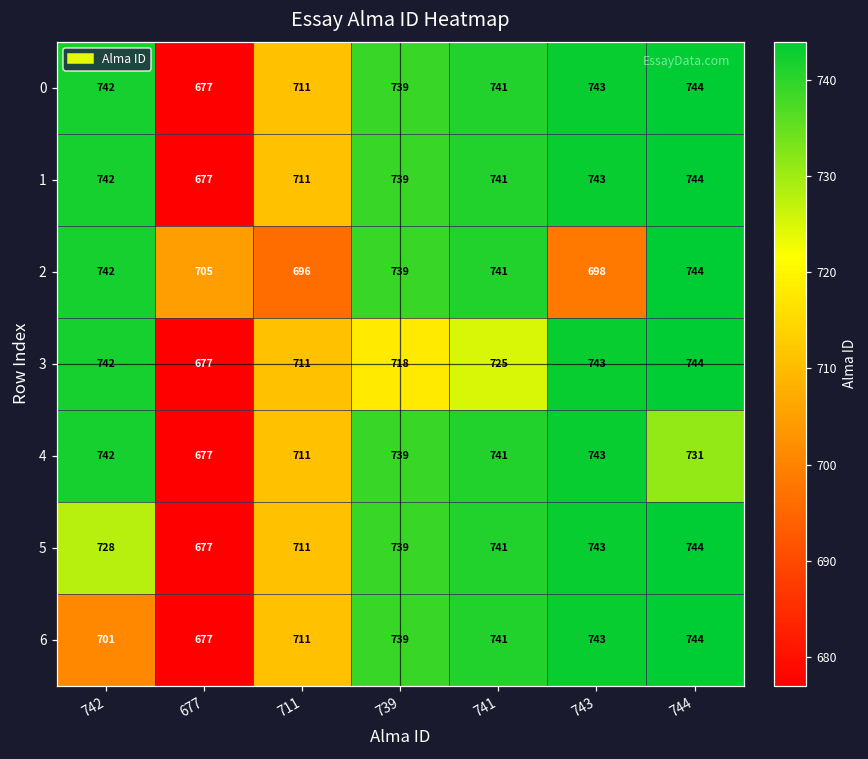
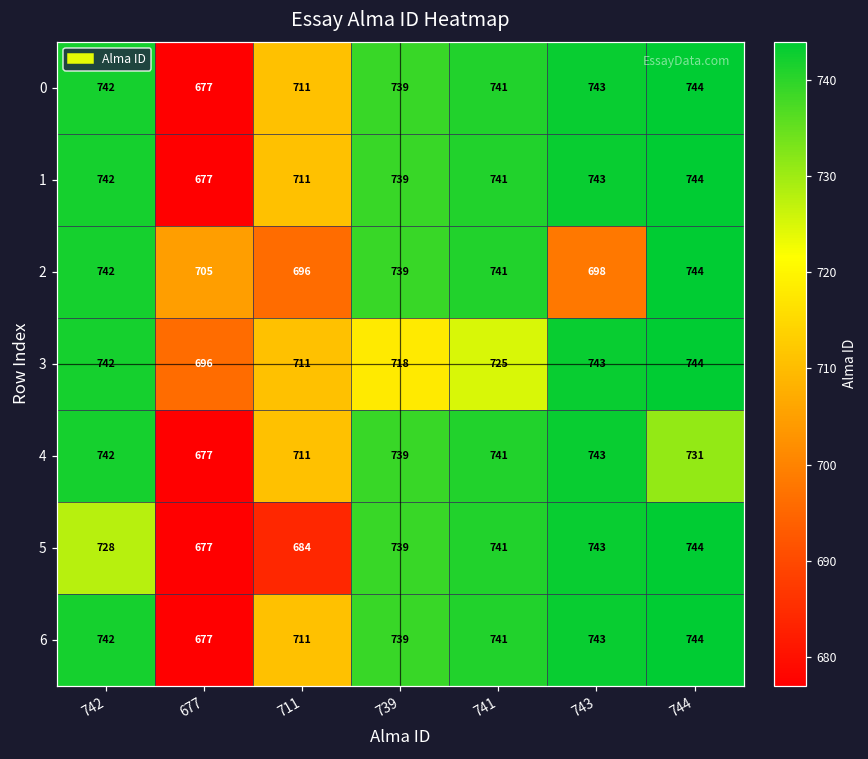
  {
    "0": {
      "742": 742,
      "677": 677,
      "711": 711,
      "739": 739,
      "741": 741,
      "743": 743
    },
    "1": {
      "742": 742,
      "677": 677,
      "711": 711,
      "739": 739,
      "741": 741,
      "743": 743,
      "744": 744
    },
    "2": {
      "742": 742,
      "677": 705,
      "711": 696,
      "739": 739,
      "741": 741,
      "743": 698,
      "744": 744
    },
    "3": {
      "742": 742,
-     "677": 677,
+     "677": 696,
      "711": 711,
      "739": 718,
      "741": 725,
      "743": 743,
      "744": 744
    },
    "4": {
      "742": 742,
      "677": 677,
      "711": 711,
      "739": 739,
      "741": 741,
      "743": 743,
      "744": 731
    },
    "5": {
      "742": 728,
      "677": 677,
-     "711": 711,
+     "711": 684,
      "739": 739,
      "741": 741,
      "743": 743,
      "744": 744
    },
    "6": {
-     "742": 701,
+     "742": 742,
      "677": 677,
      "711": 711,
      "739": 739,
      "741": 741,
      "743": 743,
      "744": 744
    }
  }
